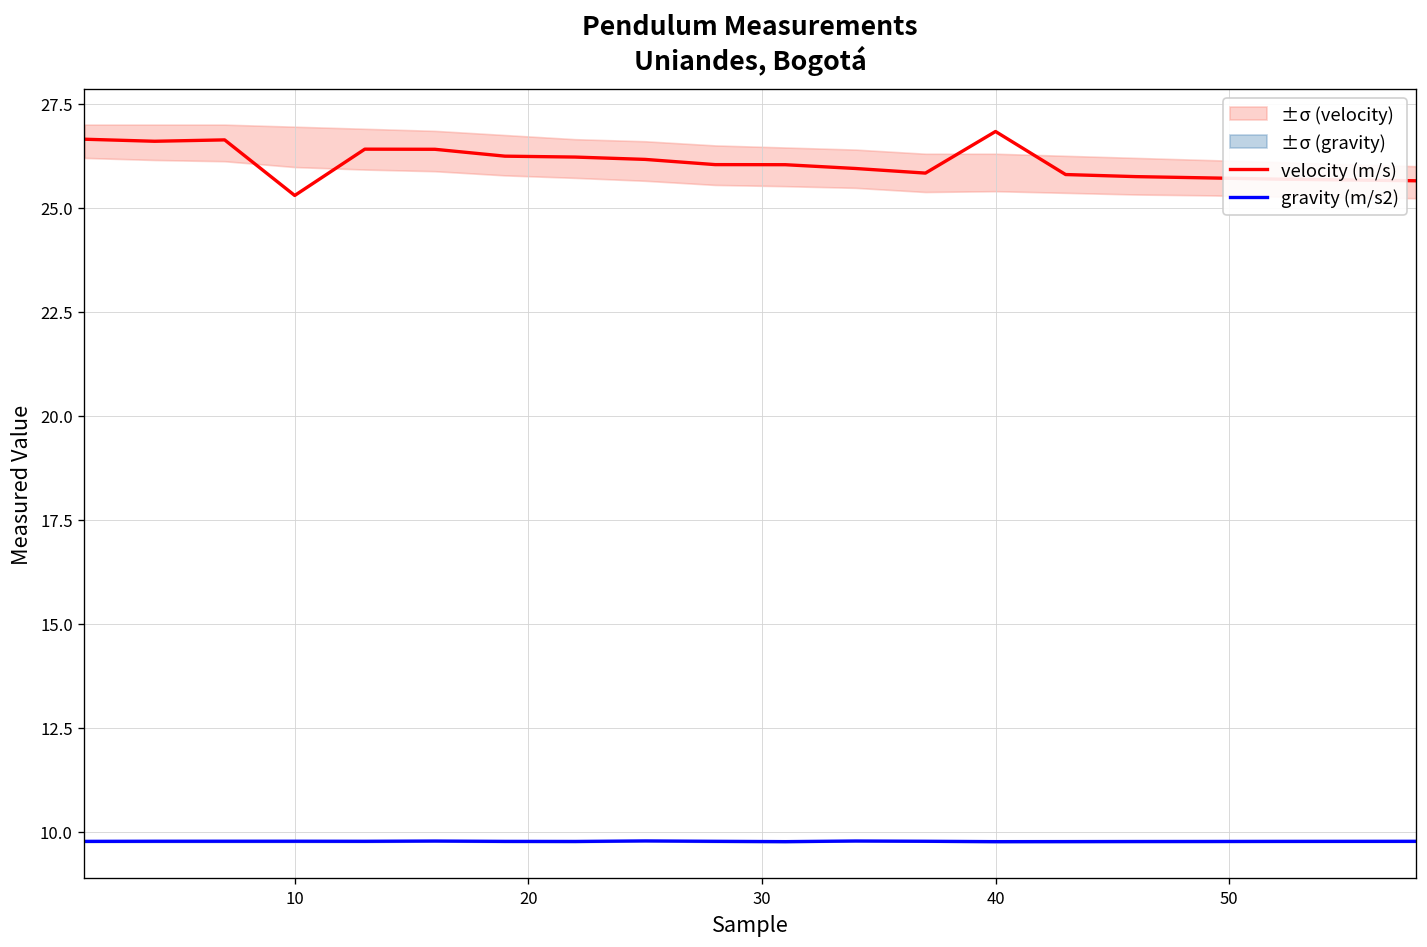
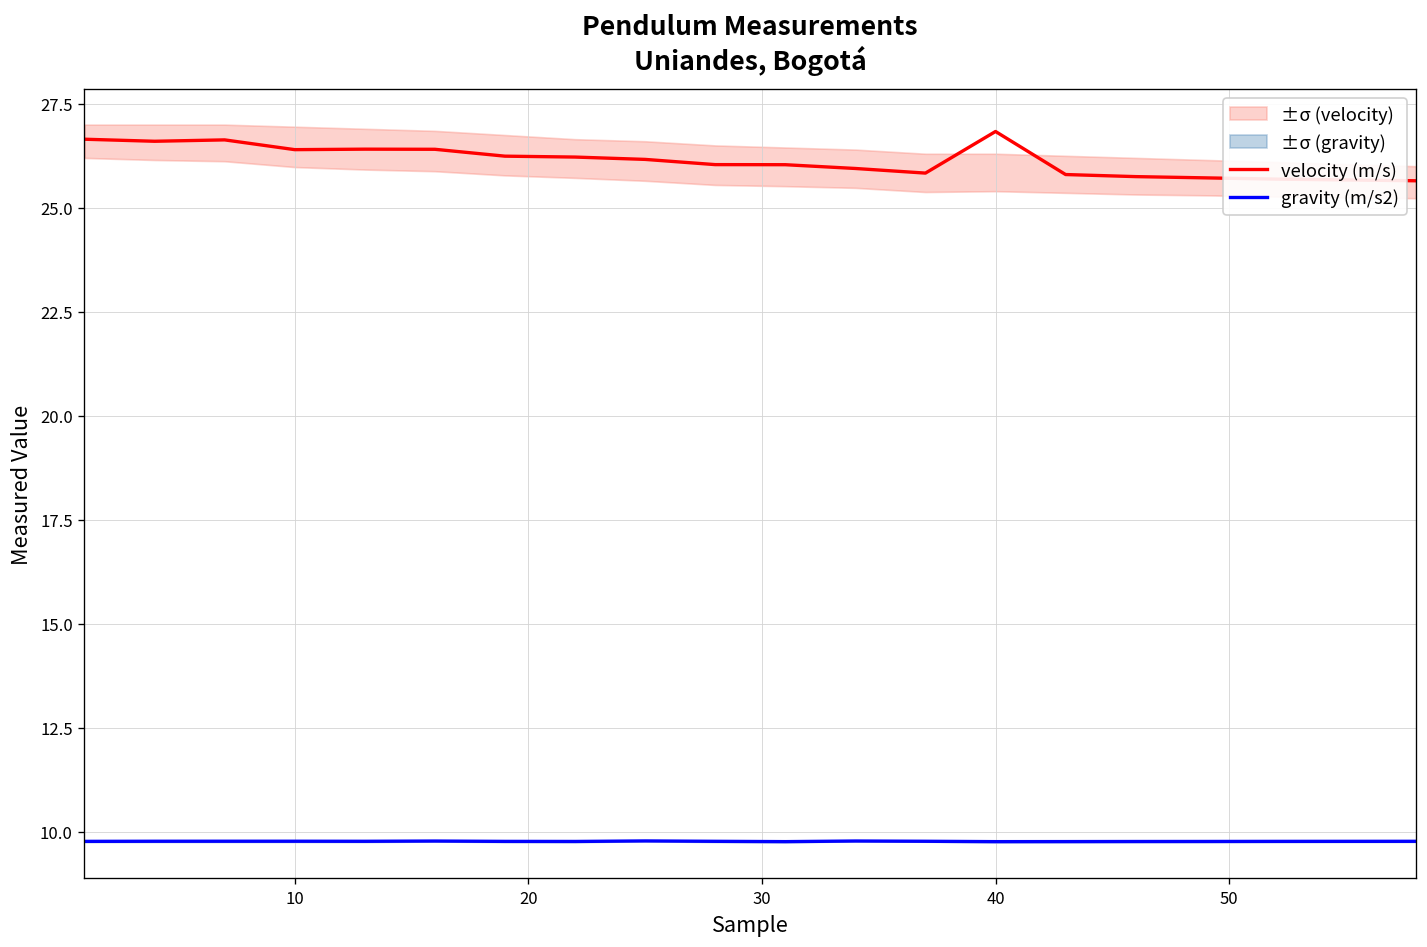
  {
    "velocity (m/s)": {
-     "10": 25.3,
+     "10": 26.4,
      "40": 26.8
    }
  }
